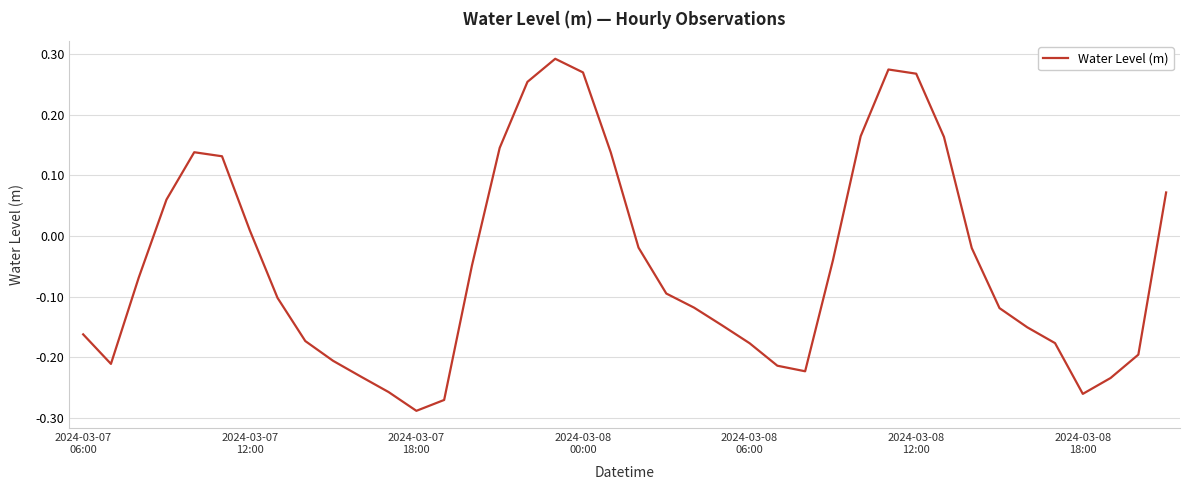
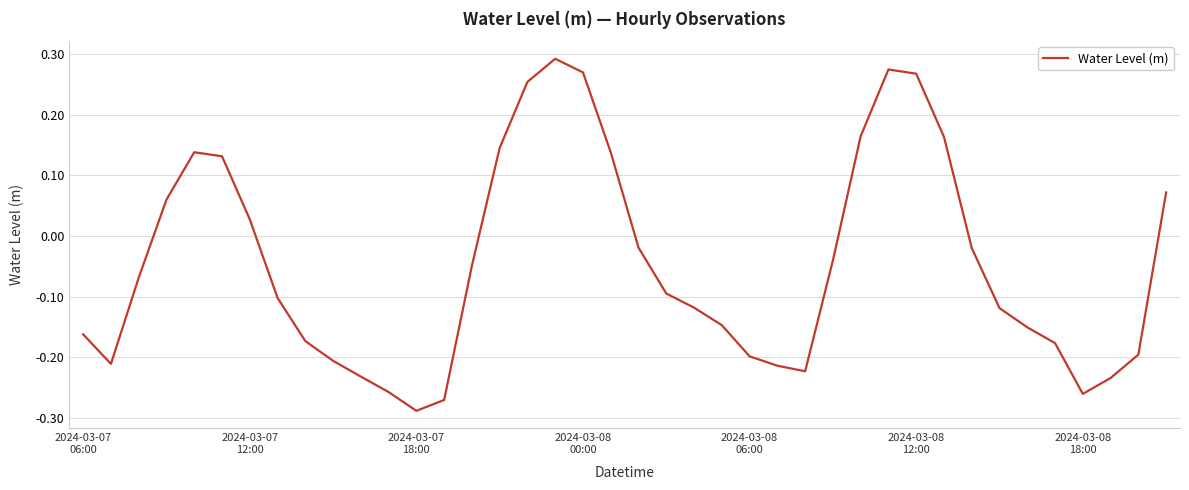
  {
    "2024-03-07 06:00": -0.16,
-   "2024-03-07 12:00": 0.01,
+   "2024-03-07 12:00": 0.03,
    "2024-03-07 18:00": -0.29,
    "2024-03-08 00:00": 0.27,
-   "2024-03-08 06:00": -0.18,
+   "2024-03-08 06:00": -0.20,
    "2024-03-08 12:00": 0.27,
    "2024-03-08 18:00": -0.26
  }
